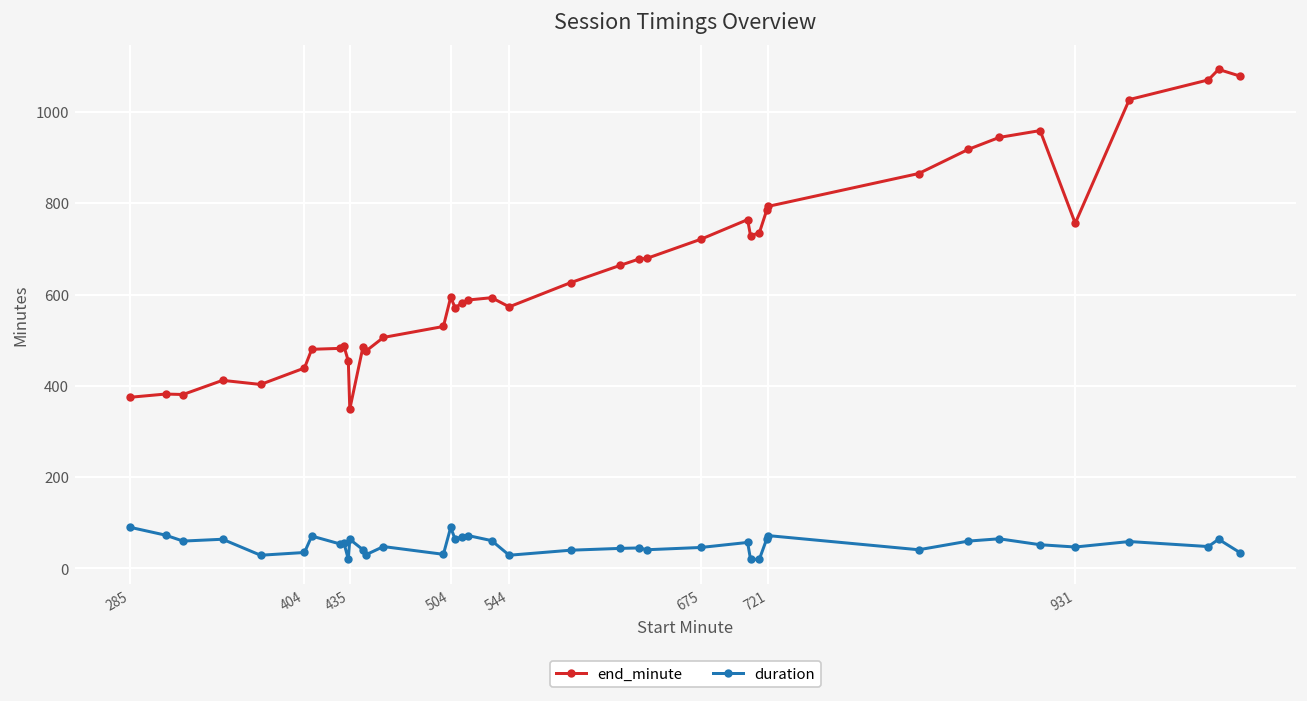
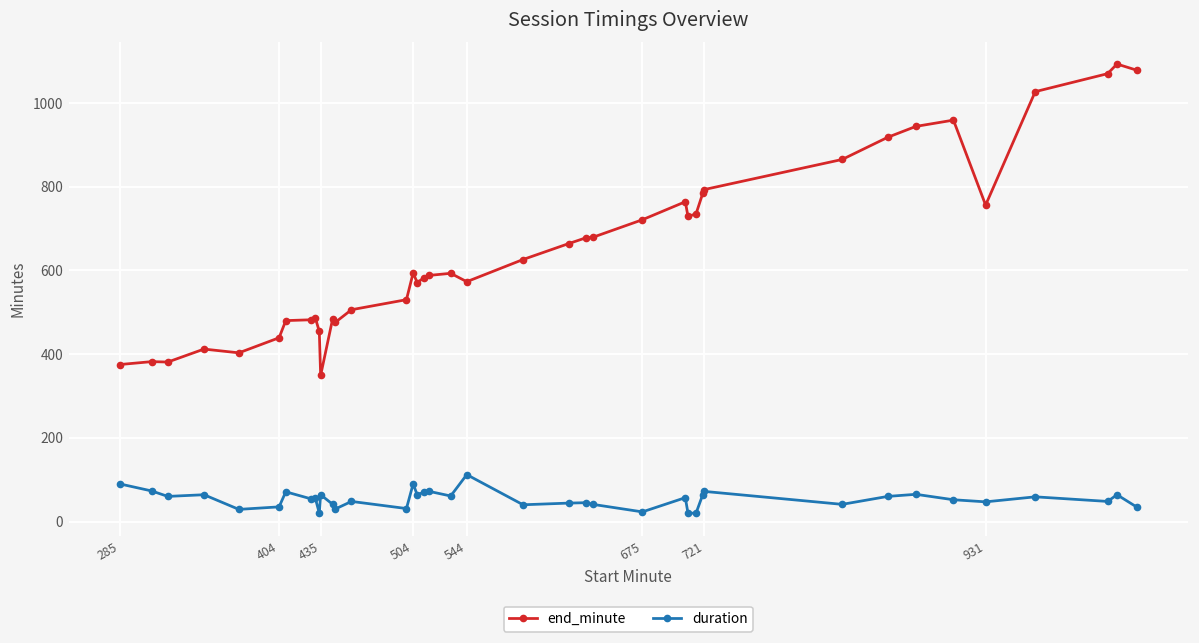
  {
    "end_minute": {
      "285": 380,
      "404": 440,
      "435": 350,
      "504": 590,
      "544": 570,
      "675": 720,
      "721": 790,
      "931": 760
    },
    "duration": {
      "285": 90,
      "404": 40,
      "435": 60,
      "504": 90,
-     "544": 30,
-     "675": 50,
+     "544": 110,
+     "675": 20,
      "721": 70,
      "931": 50
    }
  }
